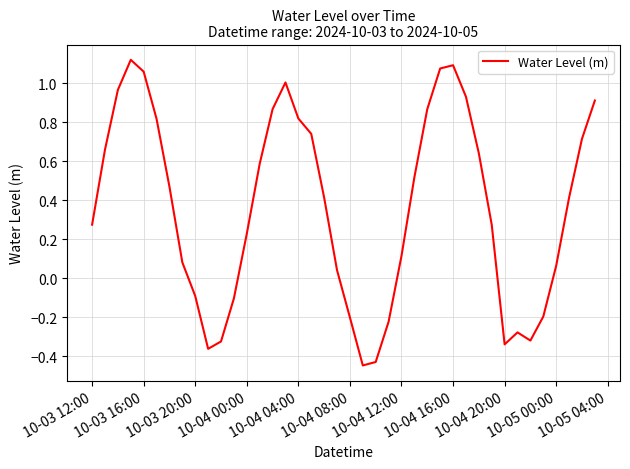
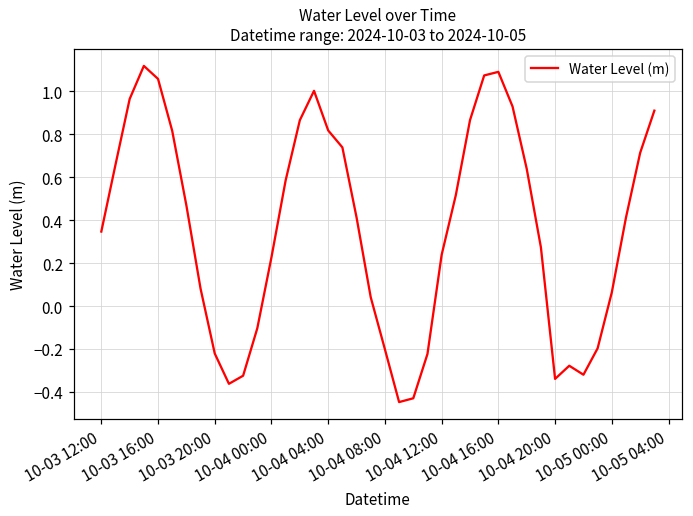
  {
-   "10-03 12:00": 0.27,
+   "10-03 12:00": 0.35,
    "10-03 16:00": 1.06,
-   "10-03 20:00": -0.09,
+   "10-03 20:00": -0.22,
    "10-04 00:00": 0.23,
    "10-04 04:00": 0.82,
    "10-04 08:00": -0.20,
-   "10-04 12:00": 0.11,
+   "10-04 12:00": 0.24,
    "10-04 16:00": 1.09,
    "10-04 20:00": -0.34,
    "10-05 00:00": 0.06
  }
